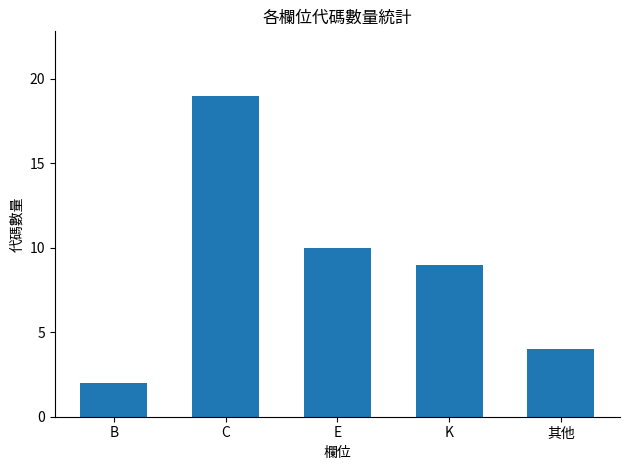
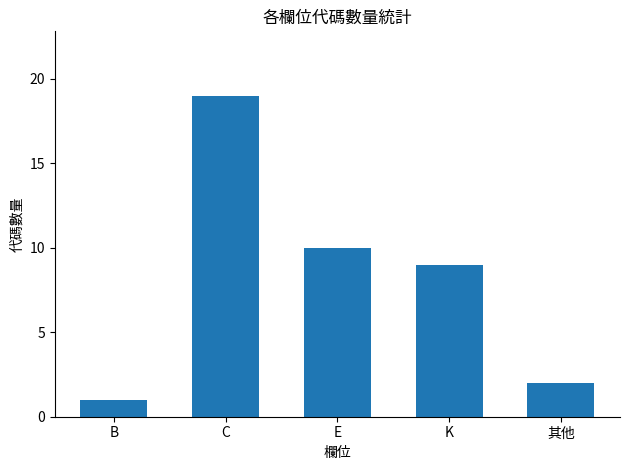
  {
-   "B": 2,
+   "B": 1,
    "C": 19,
    "E": 10,
    "K": 9,
-   "其他": 4
+   "其他": 2
  }
